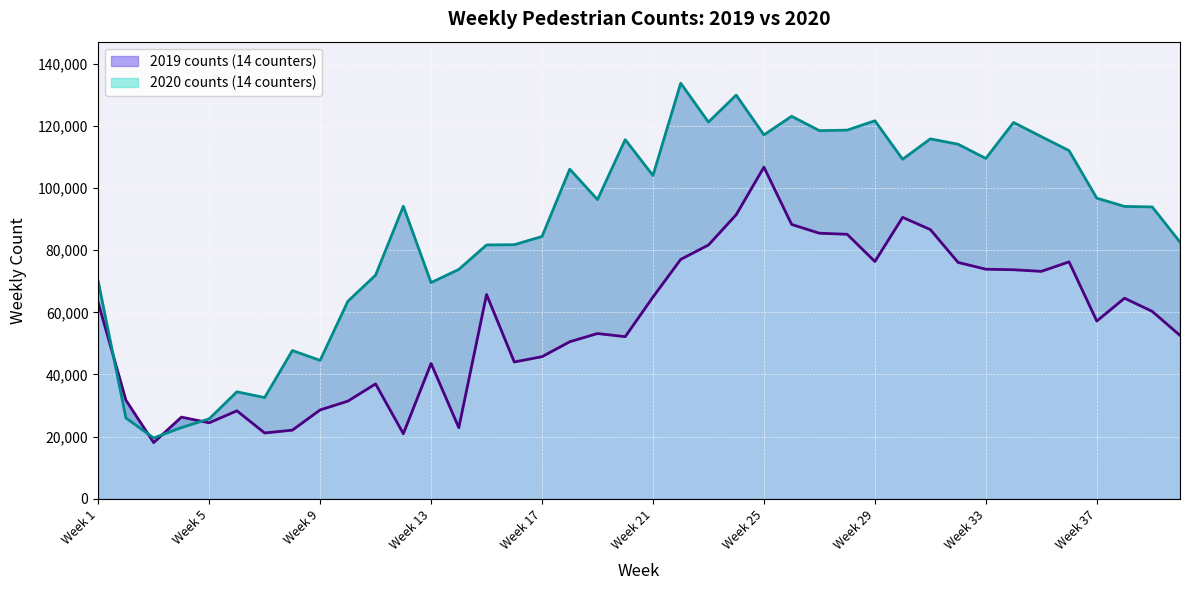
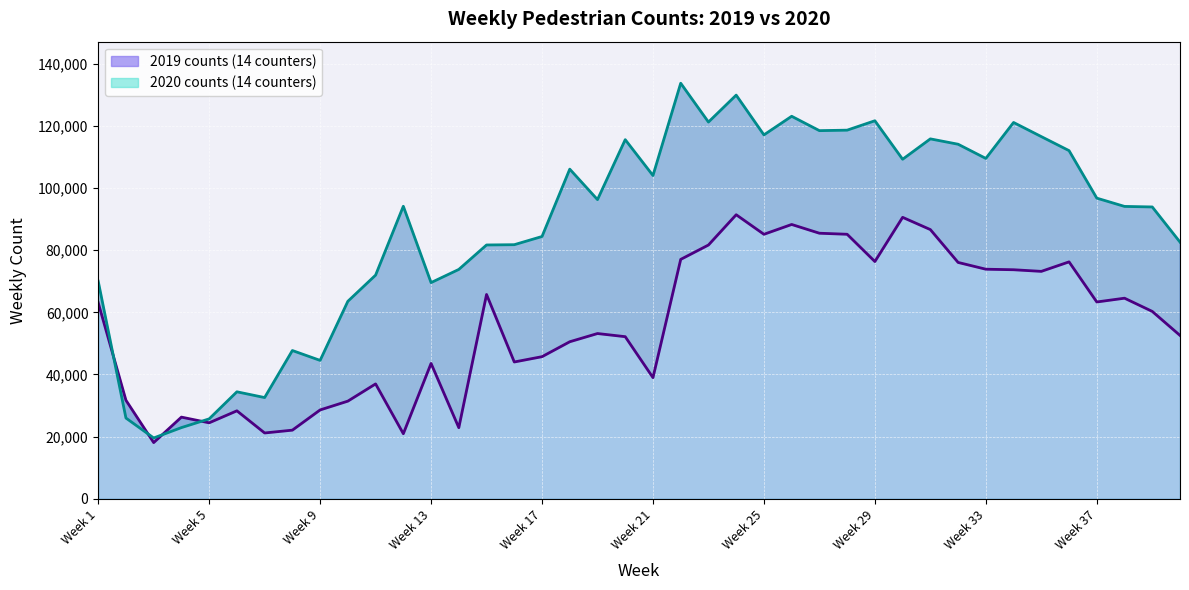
  {
    "2019 counts (14 counters)": {
      "Week 1": "63,000",
      "Week 5": "24,000",
      "Week 9": "29,000",
      "Week 13": "44,000",
      "Week 17": "46,000",
-     "Week 21": "65,000",
-     "Week 25": "107,000",
+     "Week 21": "39,000",
+     "Week 25": "85,000",
      "Week 29": "76,000",
      "Week 33": "74,000",
-     "Week 37": "57,000"
+     "Week 37": "63,000"
    },
    "2020 counts (14 counters)": {
      "Week 1": "70,000",
      "Week 5": "26,000",
      "Week 9": "45,000",
      "Week 13": "70,000",
      "Week 17": "84,000",
      "Week 21": "104,000",
      "Week 25": "117,000",
      "Week 29": "122,000",
      "Week 33": "110,000",
      "Week 37": "97,000"
    }
  }
